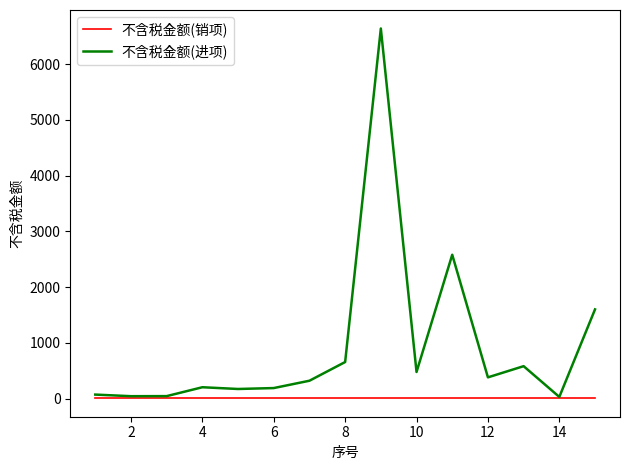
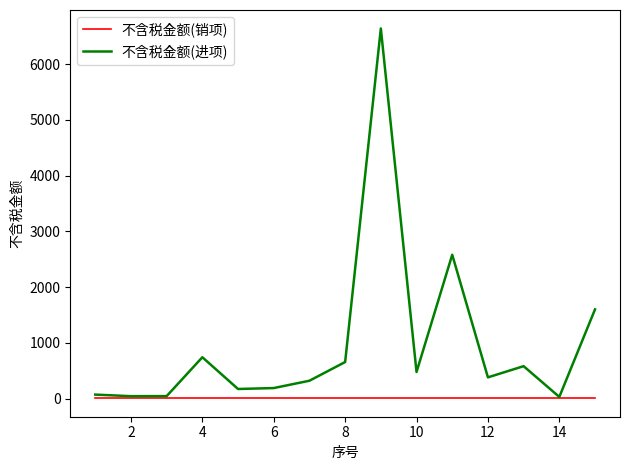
  {
    "不含税金额(销项)": {
      "4": 0,
      "6": 0,
      "8": 0,
      "10": 0,
      "12": 0
    },
    "不含税金额(进项)": {
-     "4": 200,
+     "4": 700,
      "6": 200,
      "8": 700,
      "10": 500,
      "12": 400
    }
  }
